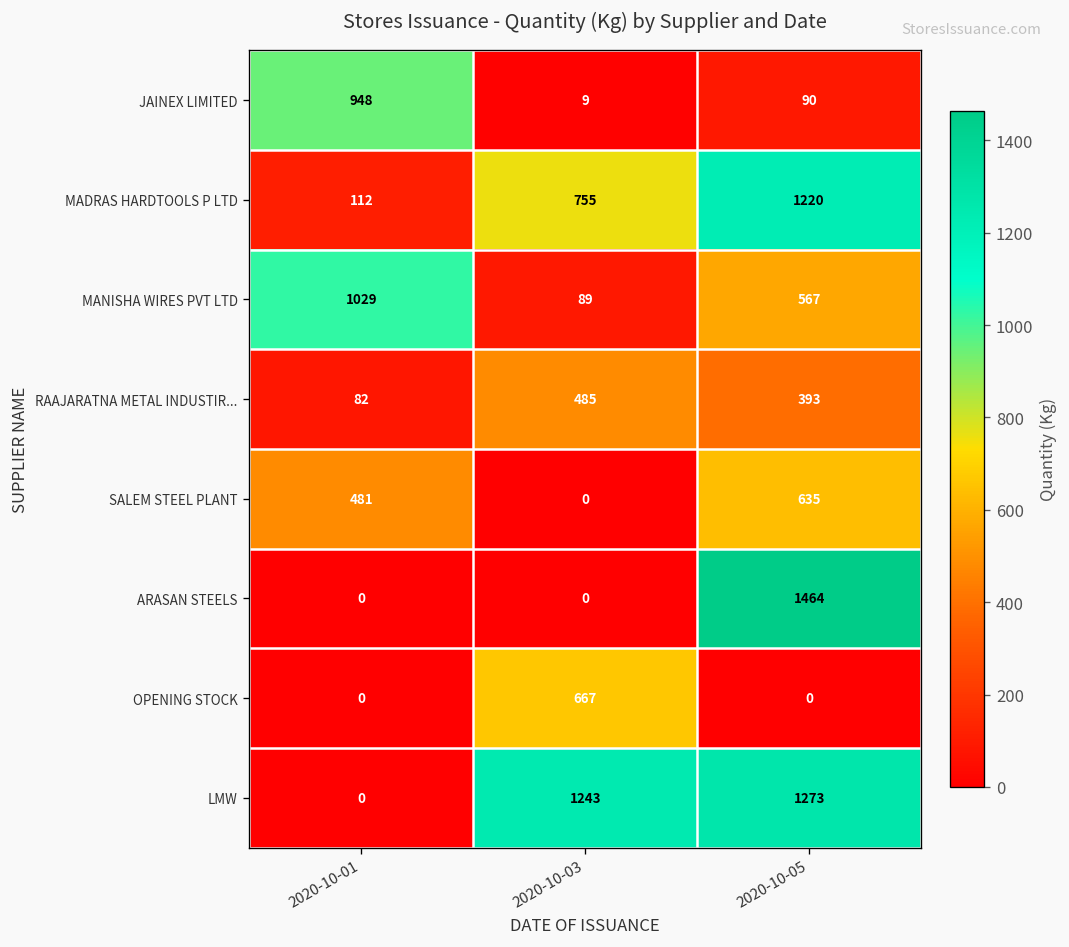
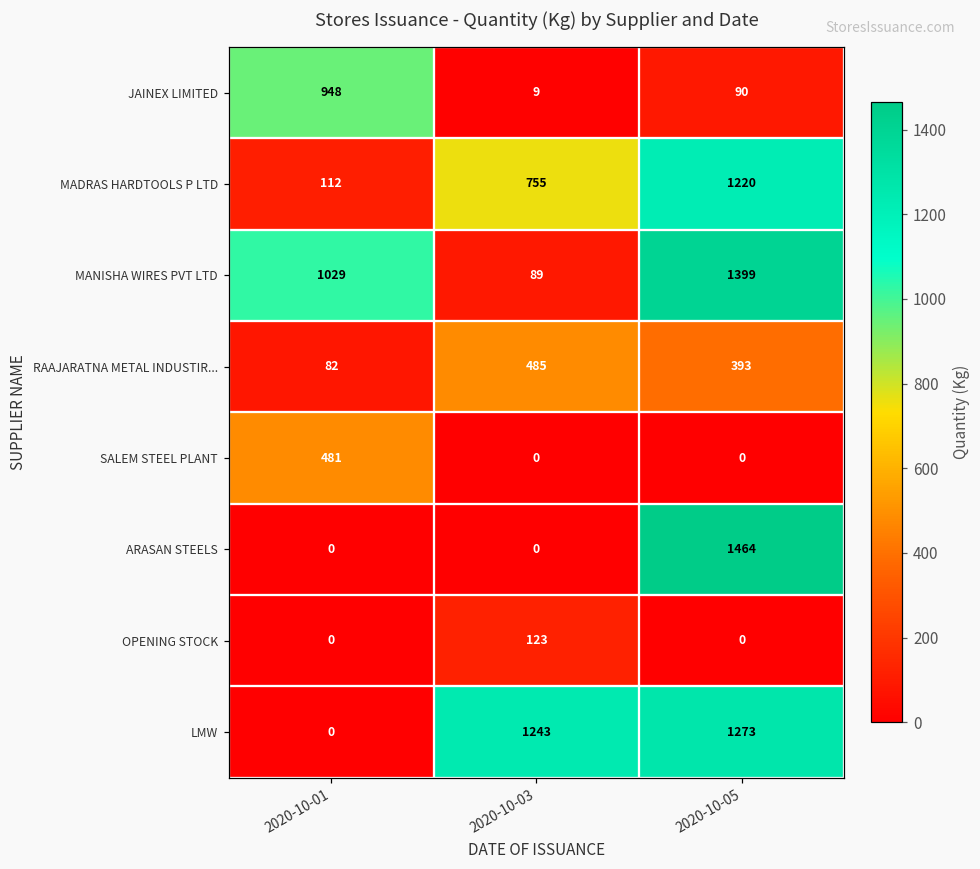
  {
    "JAINEX LIMITED": {
      "2020-10-01": 948,
      "2020-10-03": 9,
      "2020-10-05": 90
    },
    "MADRAS HARDTOOLS P LTD": {
      "2020-10-01": 112,
      "2020-10-03": 755,
      "2020-10-05": 1220
    },
    "MANISHA WIRES PVT LTD": {
      "2020-10-01": 1029,
      "2020-10-03": 89,
-     "2020-10-05": 567
+     "2020-10-05": 1399
    },
    "RAAJARATNA METAL INDUSTIR...": {
      "2020-10-01": 82,
      "2020-10-03": 485,
      "2020-10-05": 393
    },
    "SALEM STEEL PLANT": {
      "2020-10-01": 481,
      "2020-10-03": 0,
-     "2020-10-05": 635
+     "2020-10-05": 0
    },
    "ARASAN STEELS": {
      "2020-10-01": 0,
      "2020-10-03": 0,
      "2020-10-05": 1464
    },
    "OPENING STOCK": {
      "2020-10-01": 0,
-     "2020-10-03": 667,
+     "2020-10-03": 123,
      "2020-10-05": 0
    },
    "LMW": {
      "2020-10-01": 0,
      "2020-10-03": 1243,
      "2020-10-05": 1273
    }
  }
